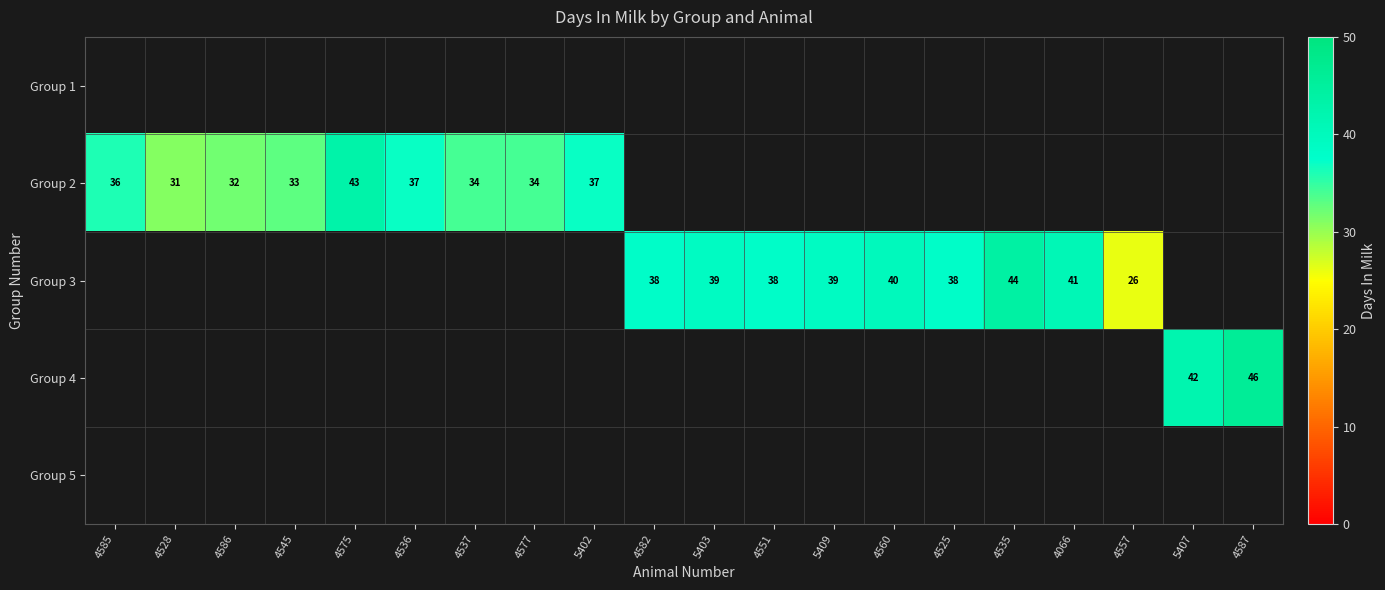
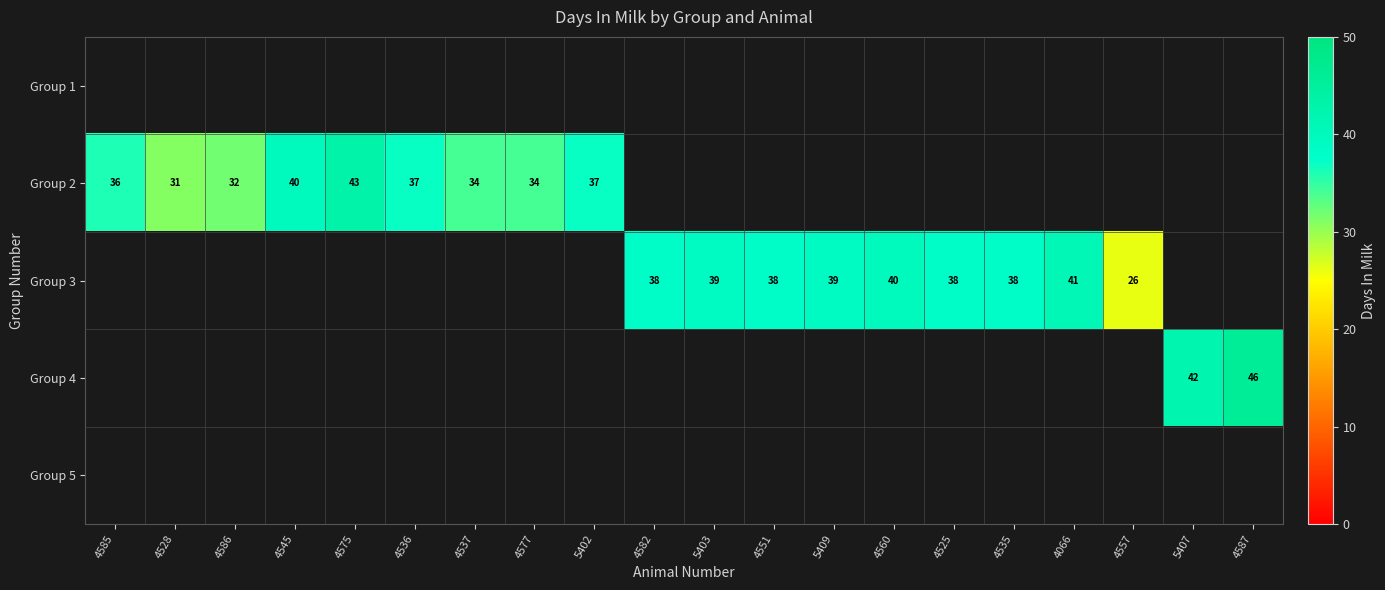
  {
    "Group 2": {
      "4585": 36,
      "4528": 31,
      "4586": 32,
-     "4545": 33,
+     "4545": 40,
      "4575": 43,
      "4536": 37,
      "4537": 34,
      "4577": 34,
      "5402": 37
    },
    "Group 3": {
      "4582": 38,
      "5403": 39,
      "4551": 38,
      "5409": 39,
      "4560": 40,
      "4525": 38,
-     "4535": 44,
+     "4535": 38,
      "4066": 41,
      "4557": 26
    },
    "Group 4": {
      "5407": 42,
      "4587": 46
    }
  }
